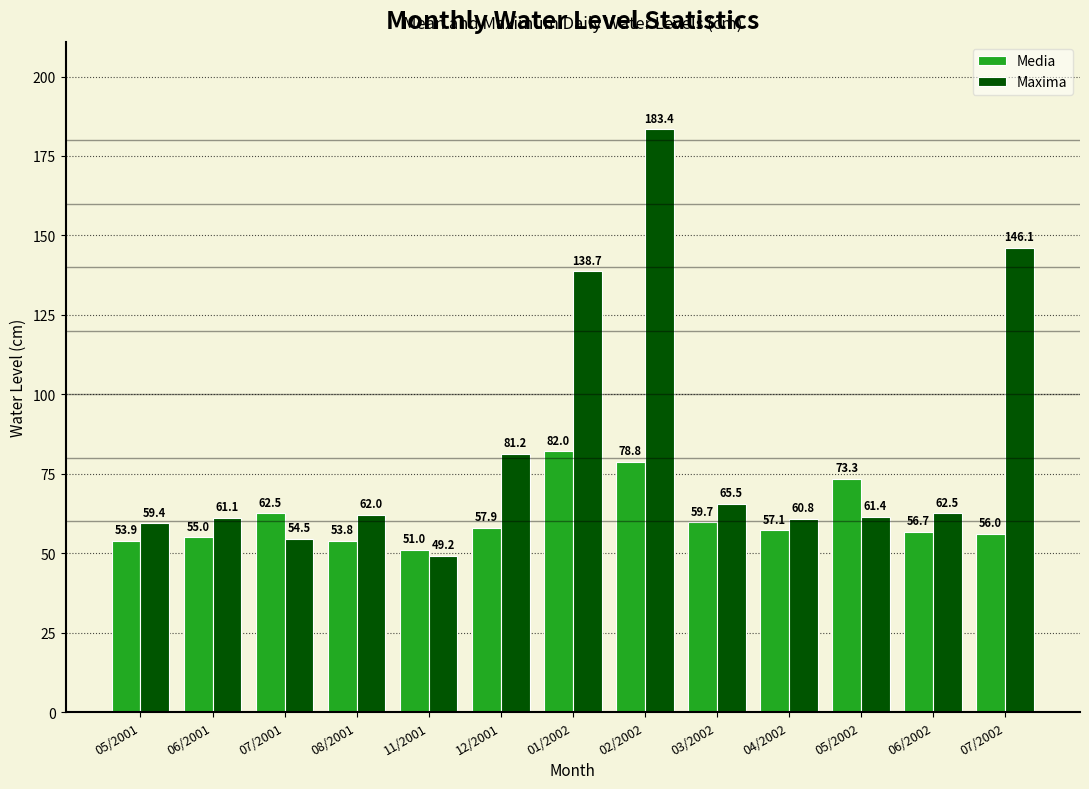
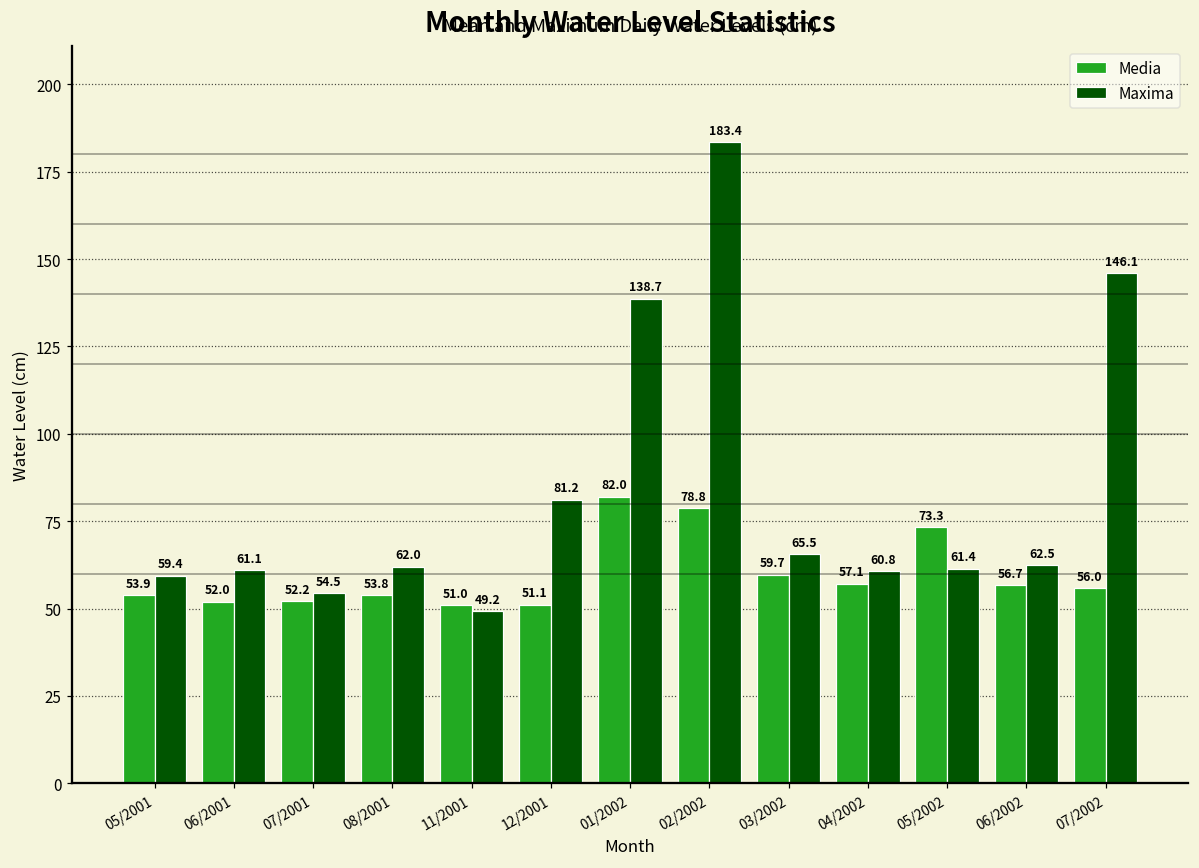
  {
    "Media": {
      "05/2001": 53.9,
-     "06/2001": 55.0,
-     "07/2001": 62.5,
+     "06/2001": 52.0,
+     "07/2001": 52.2,
      "08/2001": 53.8,
      "11/2001": 51.0,
-     "12/2001": 57.9,
+     "12/2001": 51.1,
      "01/2002": 82.0,
      "02/2002": 78.8,
      "03/2002": 59.7,
      "04/2002": 57.1,
      "05/2002": 73.3,
      "06/2002": 56.7,
      "07/2002": 56.0
    },
    "Maxima": {
      "05/2001": 59.4,
      "06/2001": 61.1,
      "07/2001": 54.5,
      "08/2001": 62.0,
      "11/2001": 49.2,
      "12/2001": 81.2,
      "01/2002": 138.7,
      "02/2002": 183.4,
      "03/2002": 65.5,
      "04/2002": 60.8,
      "05/2002": 61.4,
      "06/2002": 62.5,
      "07/2002": 146.1
    }
  }
